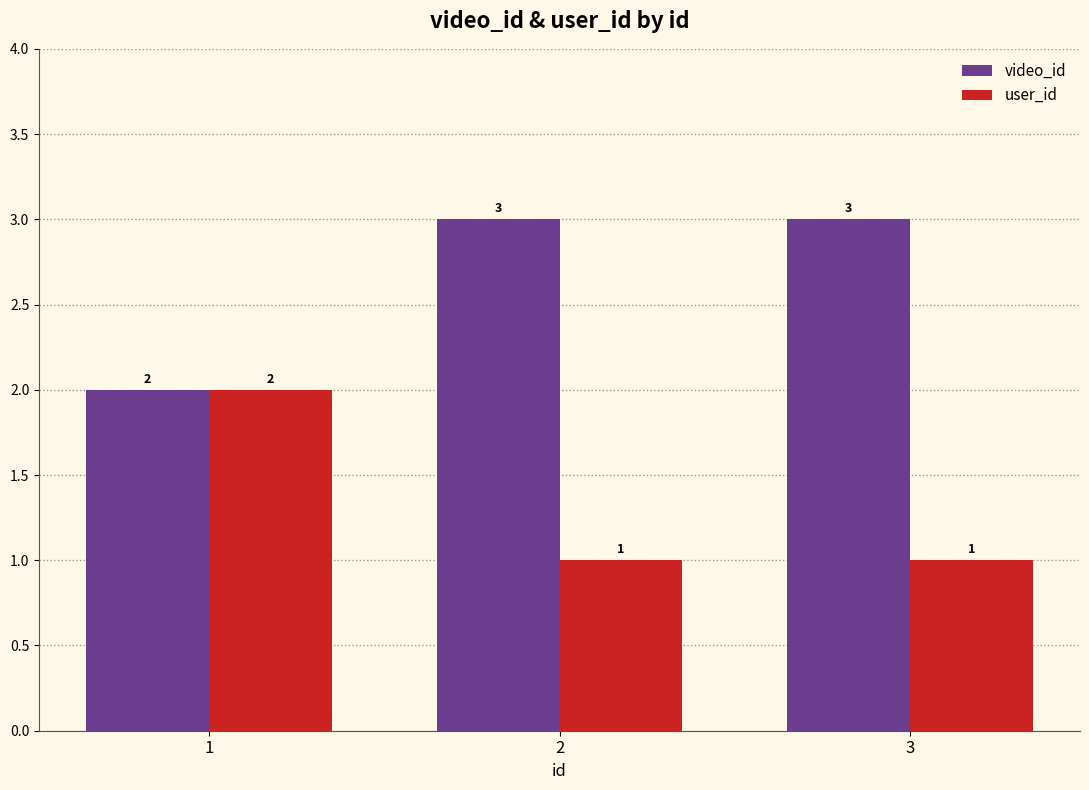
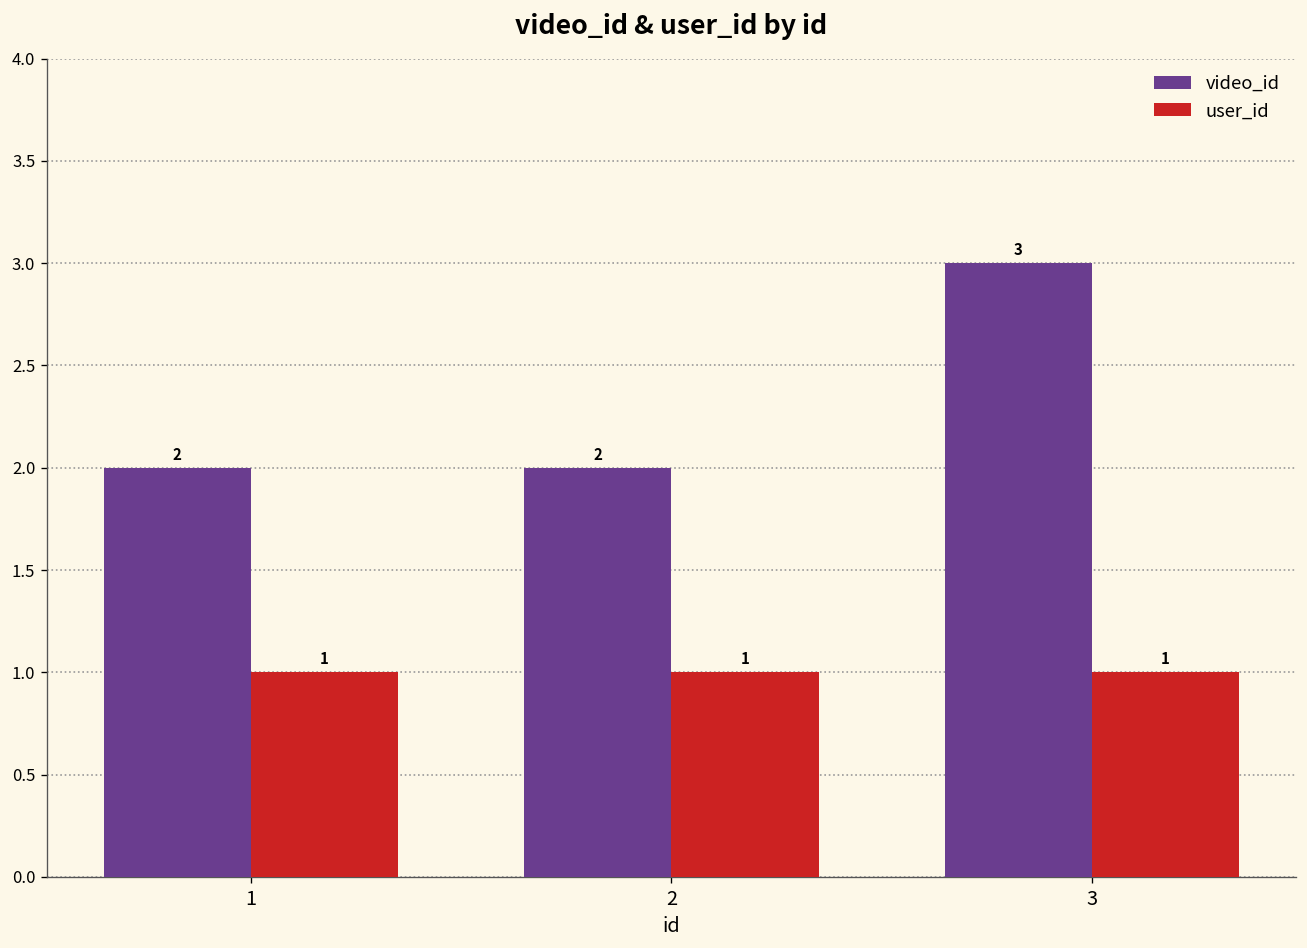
  {
    "video_id": {
      "1": 2,
-     "2": 3,
+     "2": 2,
      "3": 3
    },
    "user_id": {
-     "1": 2,
+     "1": 1,
      "2": 1,
      "3": 1
    }
  }
